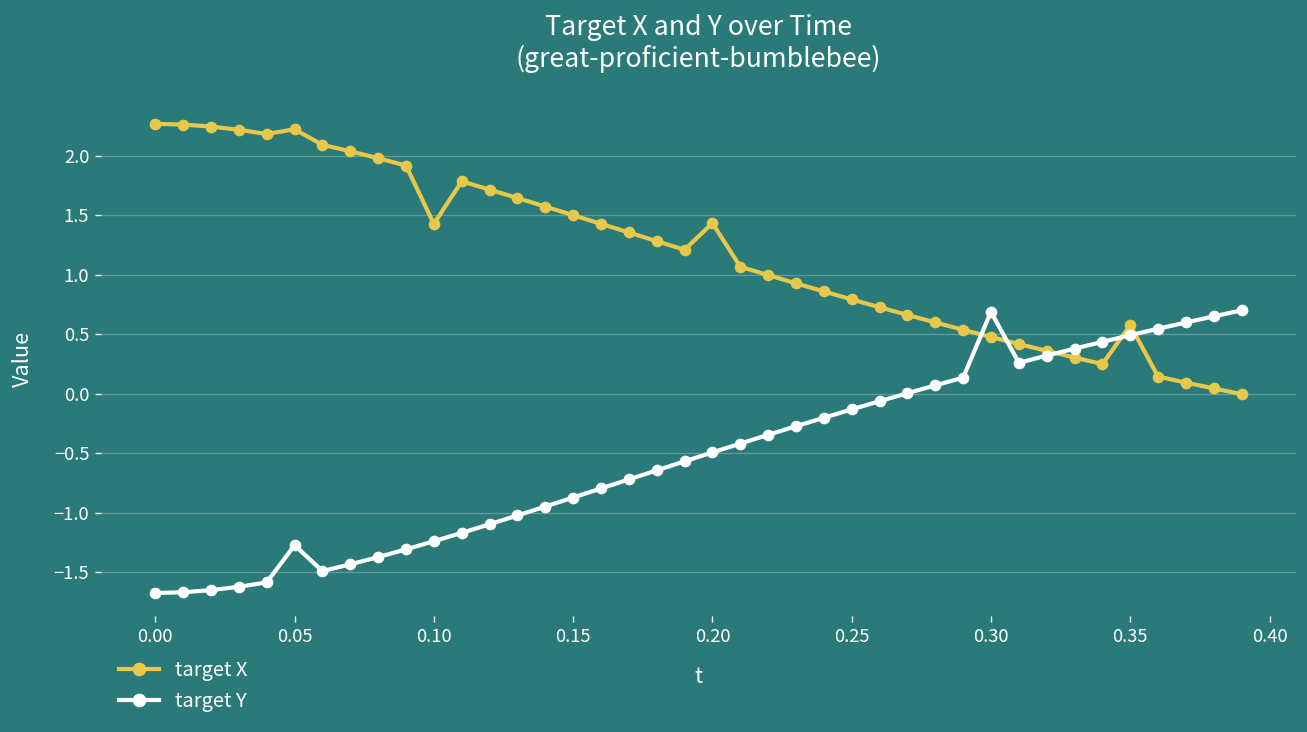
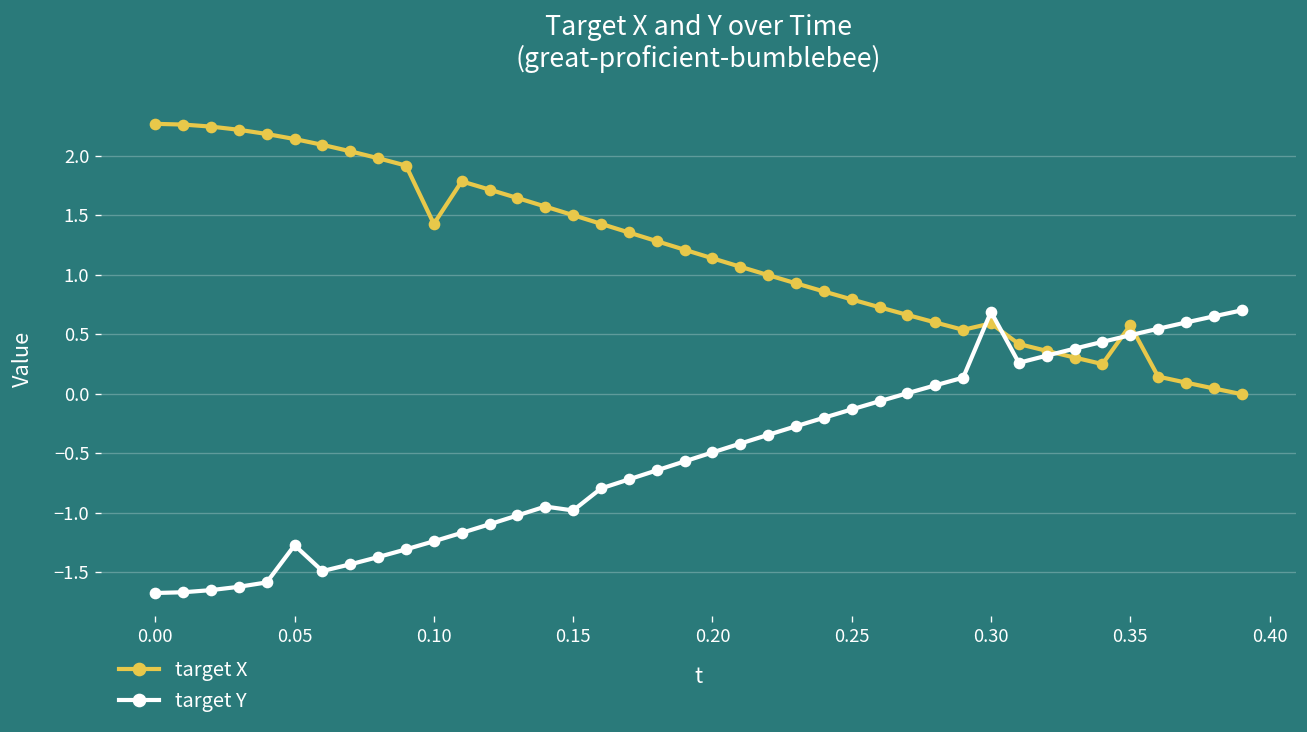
  {
    "target X": {
      "0.00": 2.3,
-     "0.05": 2.2,
+     "0.05": 2.1,
      "0.10": 1.4,
      "0.15": 1.5,
-     "0.20": 1.4,
+     "0.20": 1.1,
      "0.25": 0.8,
-     "0.30": 0.5,
+     "0.30": 0.6,
      "0.35": 0.6
    },
    "target Y": {
      "0.00": -1.7,
      "0.05": -1.3,
      "0.10": -1.2,
-     "0.15": -0.9,
+     "0.15": -1.0,
      "0.20": -0.5,
      "0.25": -0.1,
      "0.30": 0.7,
      "0.35": 0.5
    }
  }
